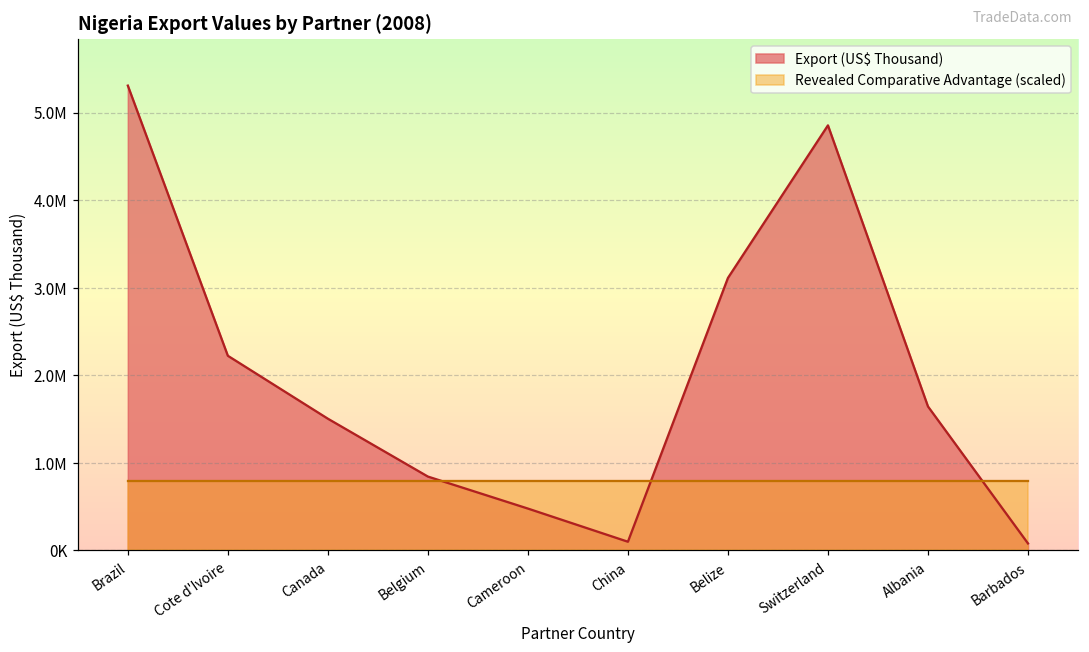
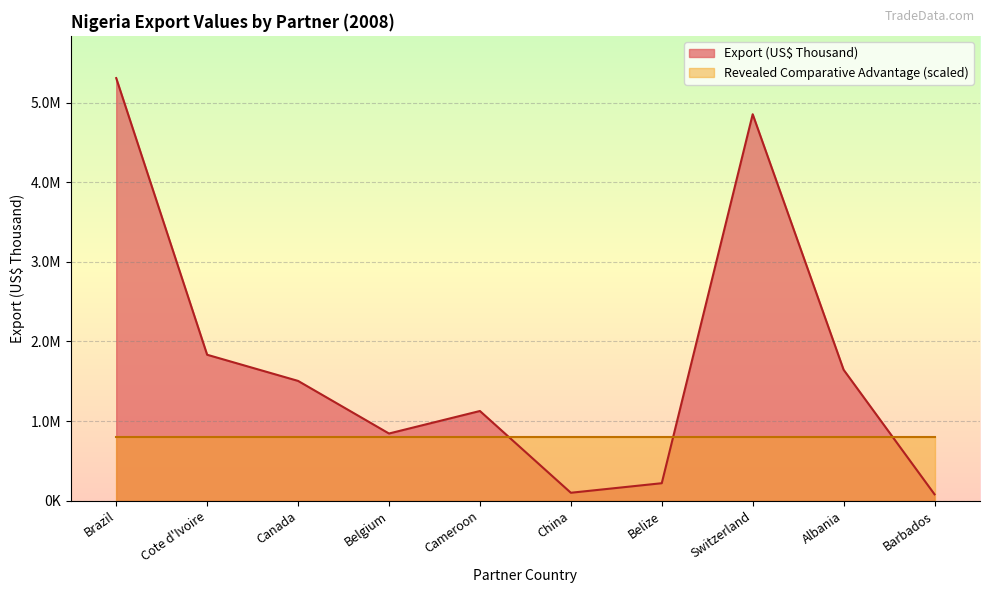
  {
    "Export (US$ Thousand)": {
      "Brazil": 5300000,
-     "Cote d'Ivoire": 2200000,
+     "Cote d'Ivoire": 1800000,
      "Canada": 1500000,
      "Belgium": 800000,
-     "Cameroon": 500000,
+     "Cameroon": 1100000,
      "China": 100000,
-     "Belize": 3100000,
+     "Belize": 200000,
      "Switzerland": 4900000,
      "Albania": 1600000,
      "Barbados": 100000
    },
    "Revealed Comparative Advantage (scaled)": {
      "Brazil": 800000,
      "Cote d'Ivoire": 800000,
      "Canada": 800000,
      "Belgium": 800000,
      "Cameroon": 800000,
      "China": 800000,
      "Belize": 800000,
      "Switzerland": 800000,
      "Albania": 800000,
      "Barbados": 800000
    }
  }
